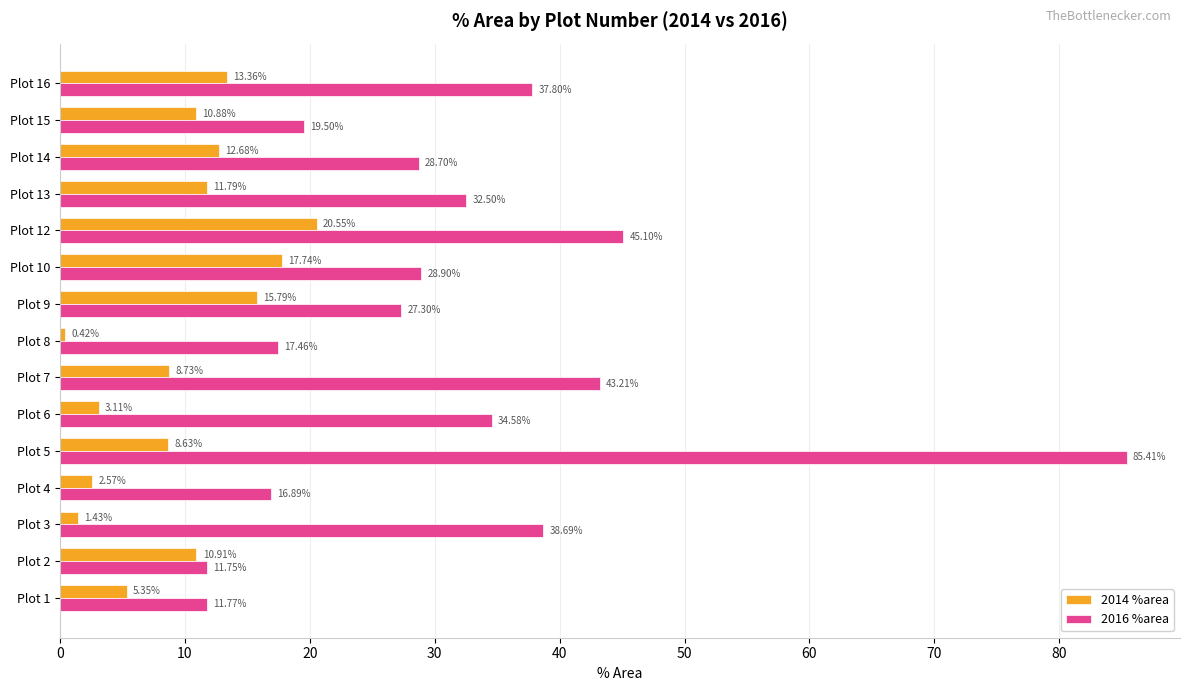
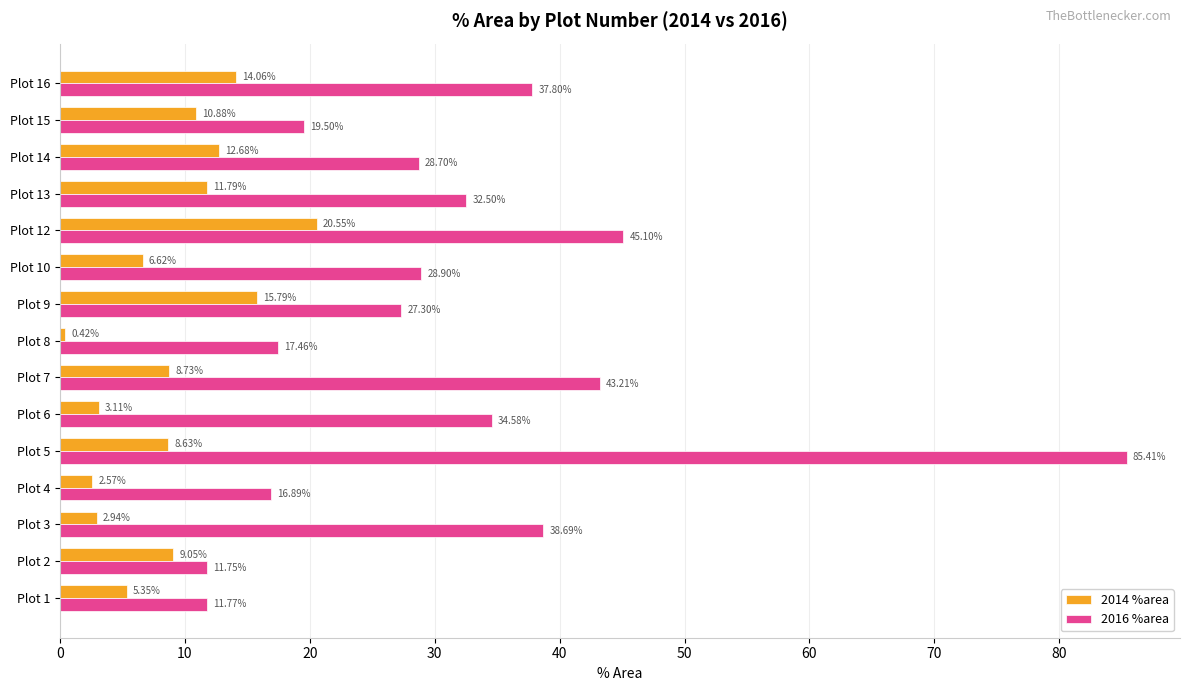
  {
    "2014 %area": {
-     "Plot 16": "13.36%",
+     "Plot 16": "14.06%",
      "Plot 15": "10.88%",
      "Plot 14": "12.68%",
      "Plot 13": "11.79%",
      "Plot 12": "20.55%",
-     "Plot 10": "17.74%",
+     "Plot 10": "6.62%",
      "Plot 9": "15.79%",
      "Plot 8": "0.42%",
      "Plot 7": "8.73%",
      "Plot 6": "3.11%",
      "Plot 5": "8.63%",
      "Plot 4": "2.57%",
-     "Plot 3": "1.43%",
-     "Plot 2": "10.91%",
+     "Plot 3": "2.94%",
+     "Plot 2": "9.05%",
      "Plot 1": "5.35%"
    },
    "2016 %area": {
      "Plot 16": "37.80%",
      "Plot 15": "19.50%",
      "Plot 14": "28.70%",
      "Plot 13": "32.50%",
      "Plot 12": "45.10%",
      "Plot 10": "28.90%",
      "Plot 9": "27.30%",
      "Plot 8": "17.46%",
      "Plot 7": "43.21%",
      "Plot 6": "34.58%",
      "Plot 5": "85.41%",
      "Plot 4": "16.89%",
      "Plot 3": "38.69%",
      "Plot 2": "11.75%",
      "Plot 1": "11.77%"
    }
  }
